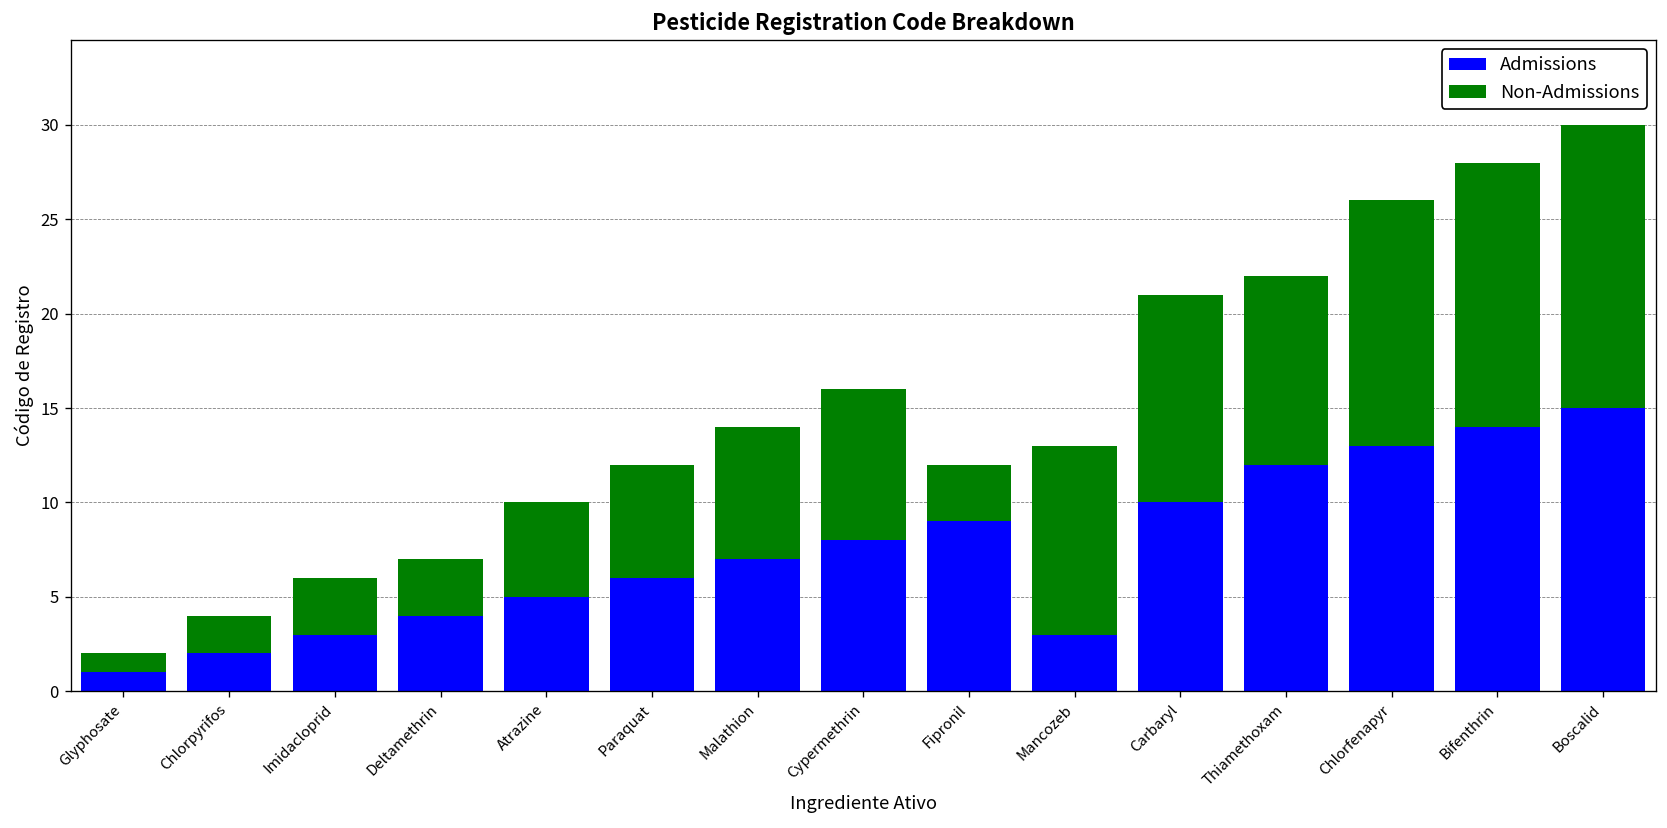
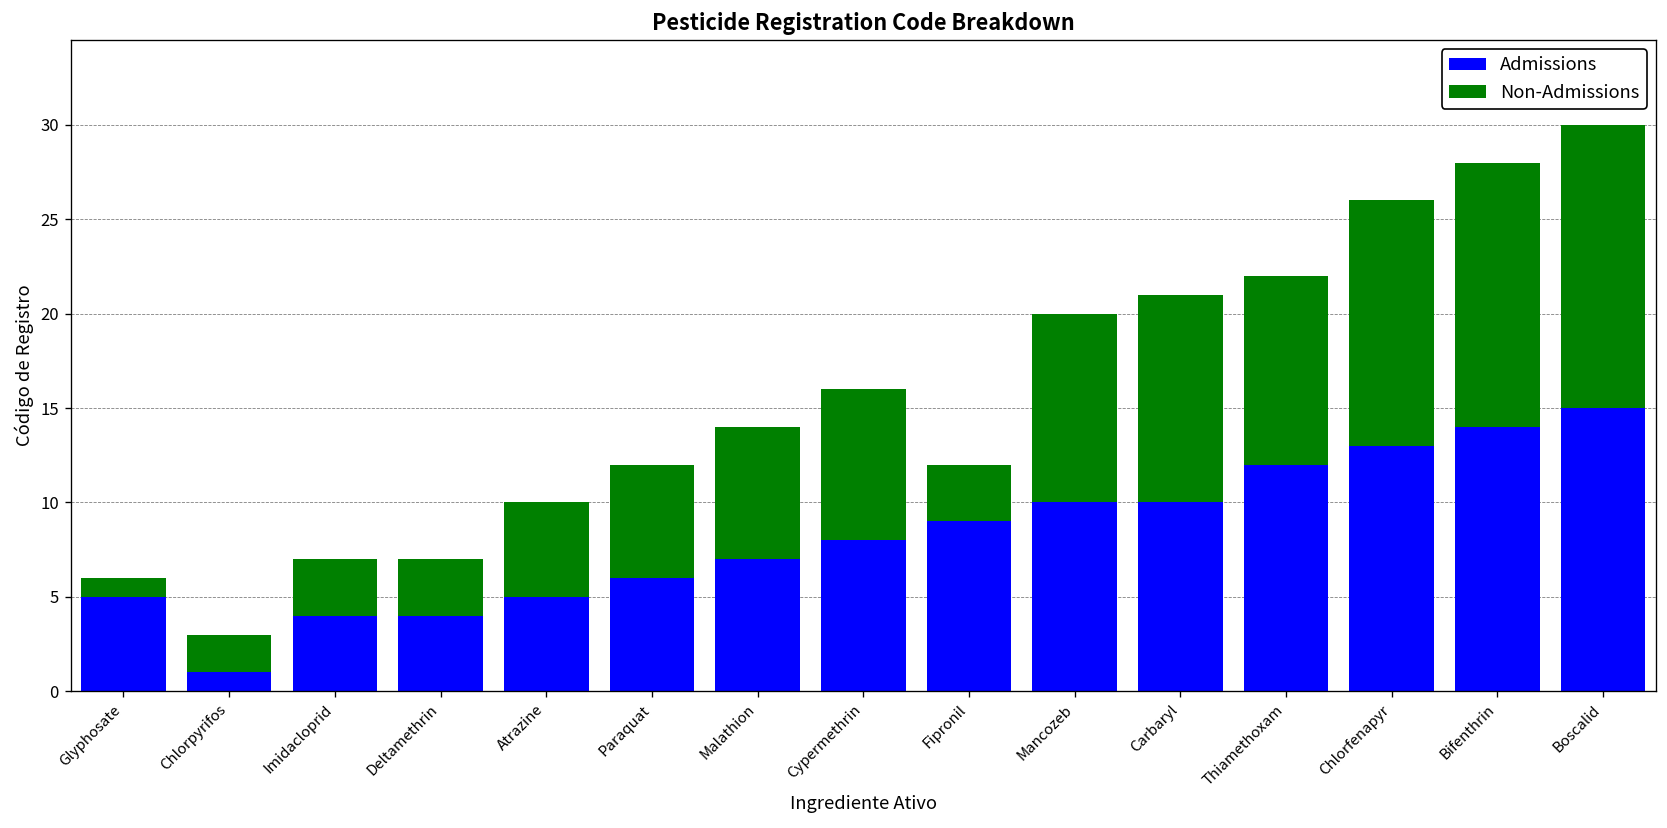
  {
    "Admissions": {
-     "Glyphosate": 1,
-     "Chlorpyrifos": 2,
-     "Imidacloprid": 3,
+     "Glyphosate": 5,
+     "Chlorpyrifos": 1,
+     "Imidacloprid": 4,
      "Deltamethrin": 4,
      "Atrazine": 5,
      "Paraquat": 6,
      "Malathion": 7,
      "Cypermethrin": 8,
      "Fipronil": 9,
-     "Mancozeb": 3,
+     "Mancozeb": 10,
      "Carbaryl": 10,
      "Thiamethoxam": 12,
      "Chlorfenapyr": 13,
      "Bifenthrin": 14,
      "Boscalid": 15
    },
    "Non-Admissions": {
      "Glyphosate": 1,
      "Chlorpyrifos": 2,
      "Imidacloprid": 3,
      "Deltamethrin": 3,
      "Atrazine": 5,
      "Paraquat": 6,
      "Malathion": 7,
      "Cypermethrin": 8,
      "Fipronil": 3,
      "Mancozeb": 10,
      "Carbaryl": 11,
      "Thiamethoxam": 10,
      "Chlorfenapyr": 13,
      "Bifenthrin": 14,
      "Boscalid": 15
    }
  }
